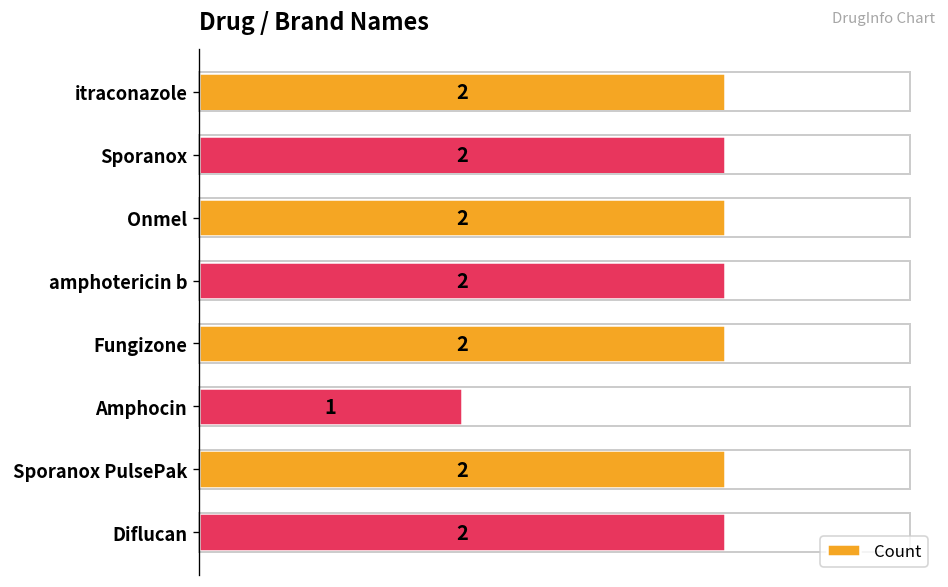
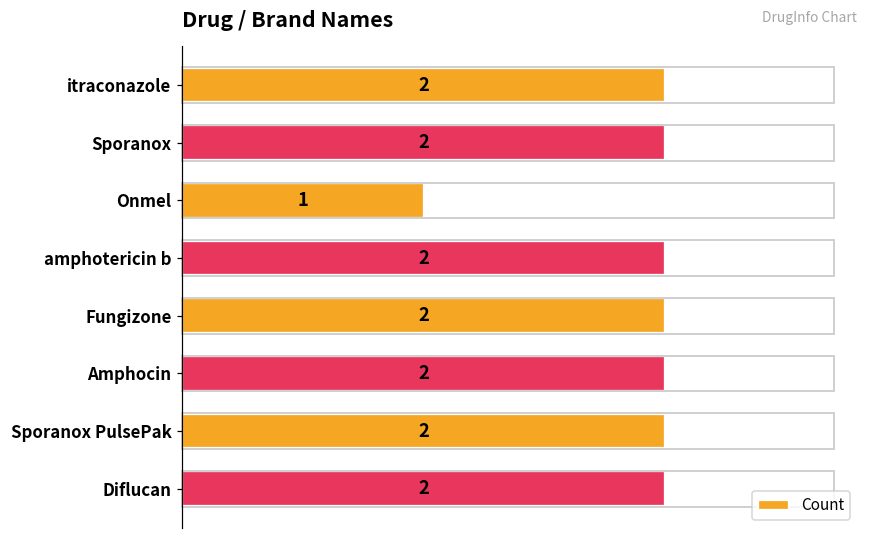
  {
    "itraconazole": 2,
    "Sporanox": 2,
-   "Onmel": 2,
+   "Onmel": 1,
    "amphotericin b": 2,
    "Fungizone": 2,
-   "Amphocin": 1,
+   "Amphocin": 2,
    "Sporanox PulsePak": 2,
    "Diflucan": 2
  }
